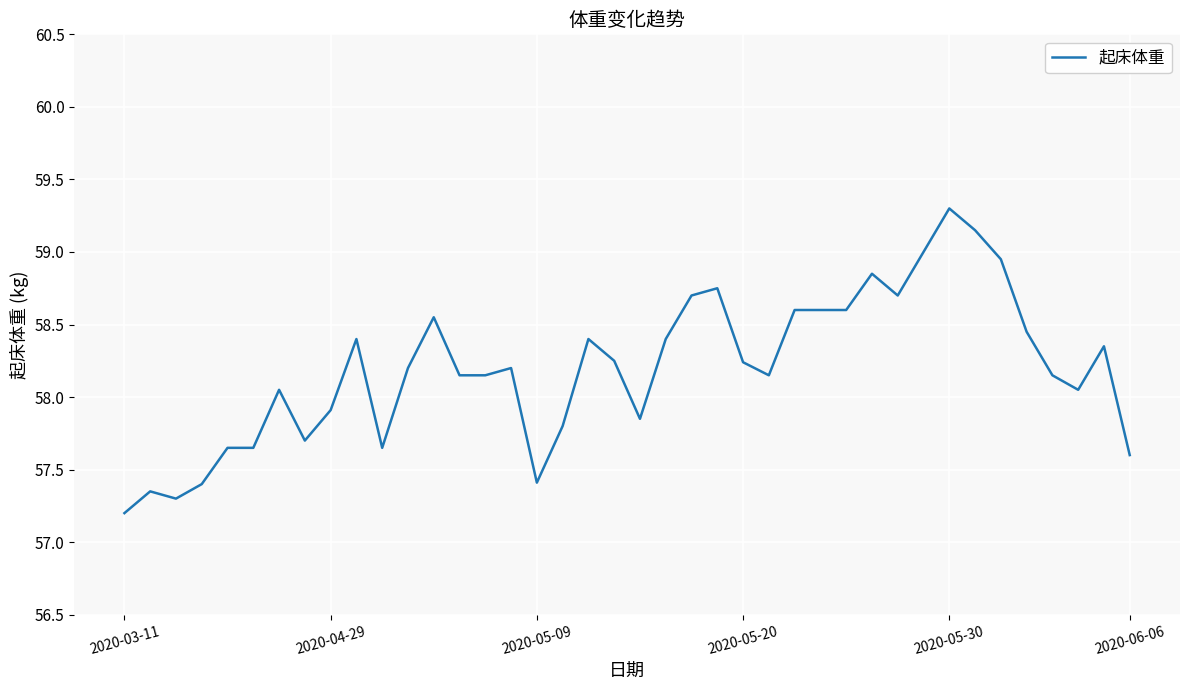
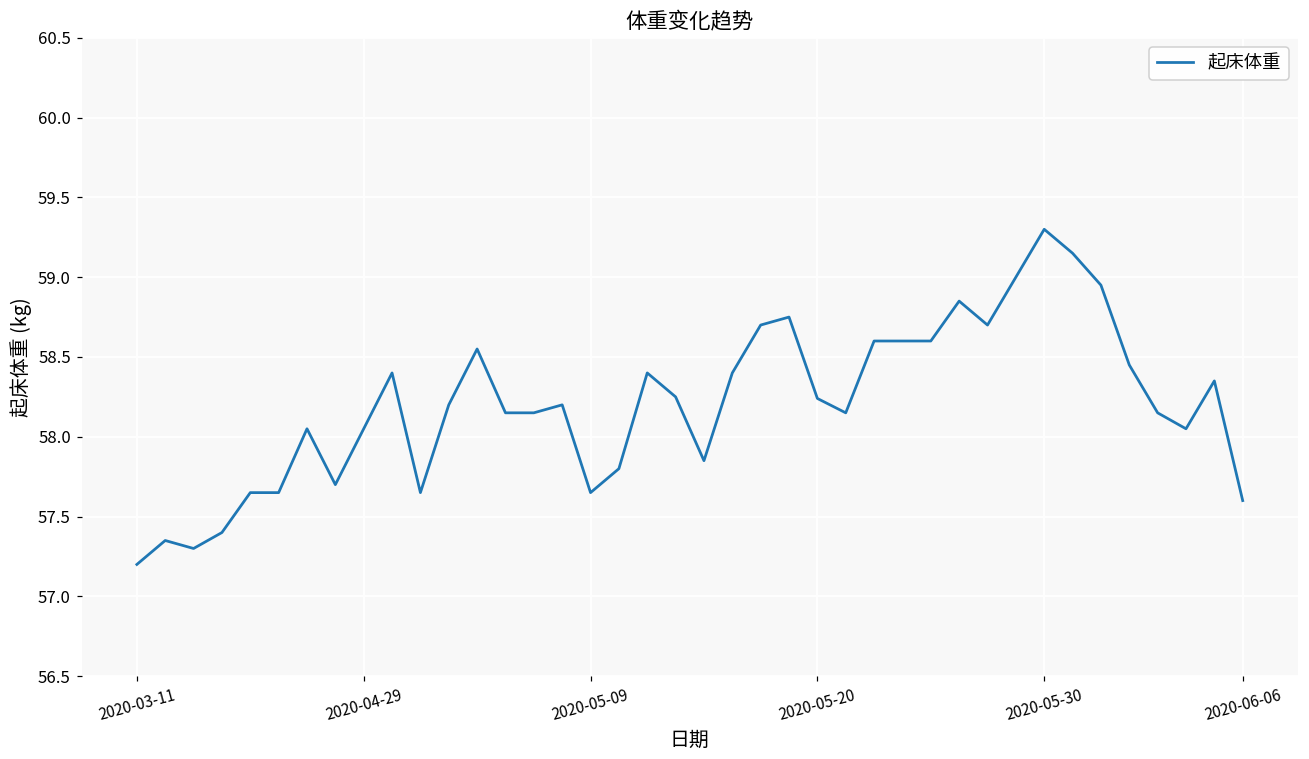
  {
    "2020-03-11": 57.20,
-   "2020-04-29": 57.91,
-   "2020-05-09": 57.41,
+   "2020-04-29": 58.05,
+   "2020-05-09": 57.65,
    "2020-05-20": 58.24,
    "2020-05-30": 59.30,
    "2020-06-06": 57.60
  }
